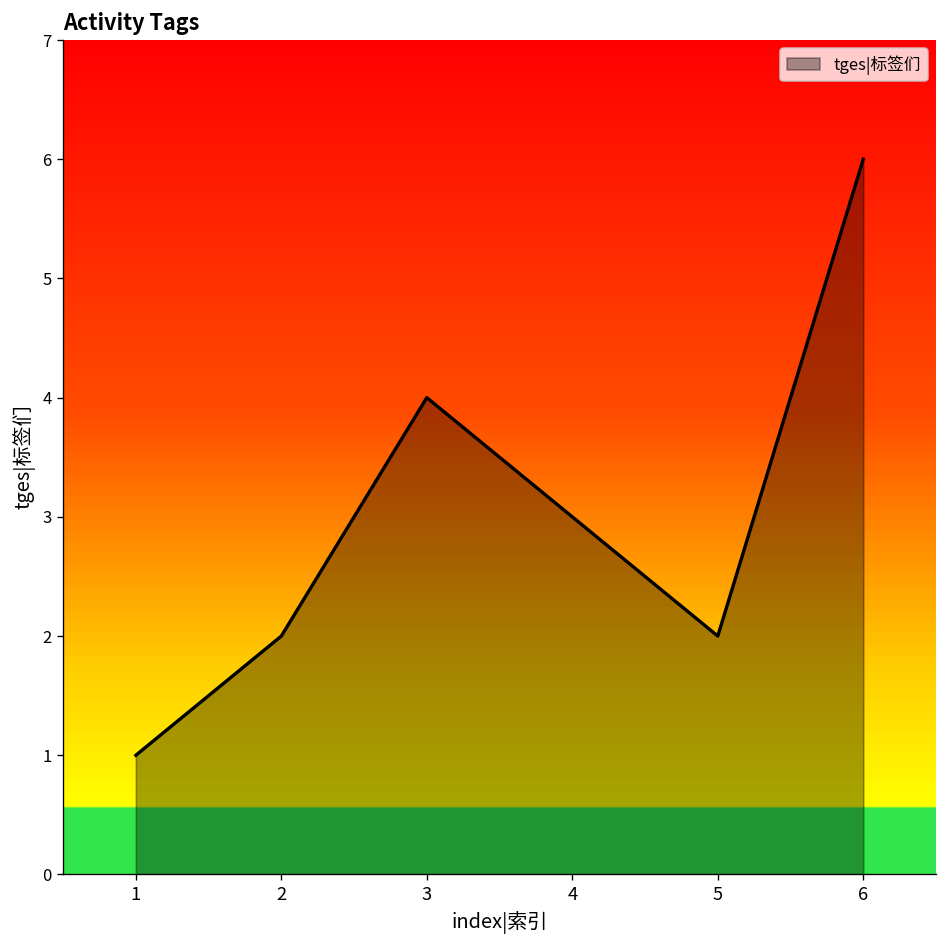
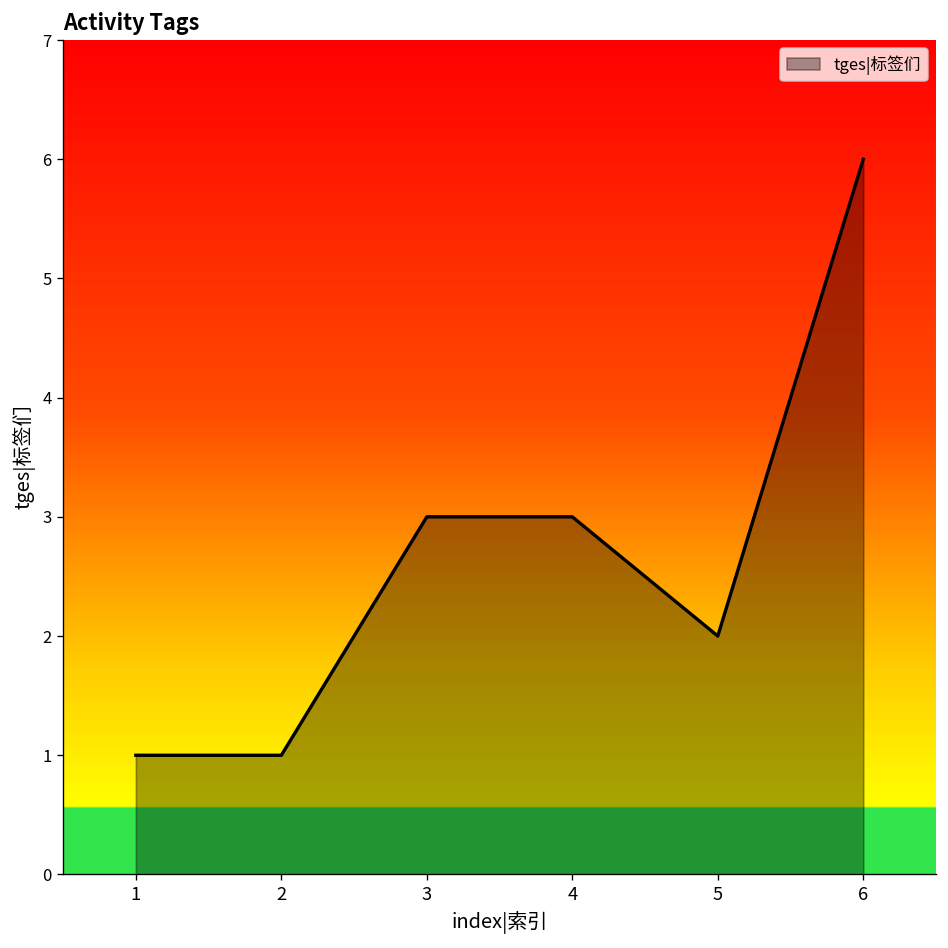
  {
    "1": 1,
-   "2": 2,
-   "3": 4,
+   "2": 1,
+   "3": 3,
    "4": 3,
    "5": 2,
    "6": 6
  }
